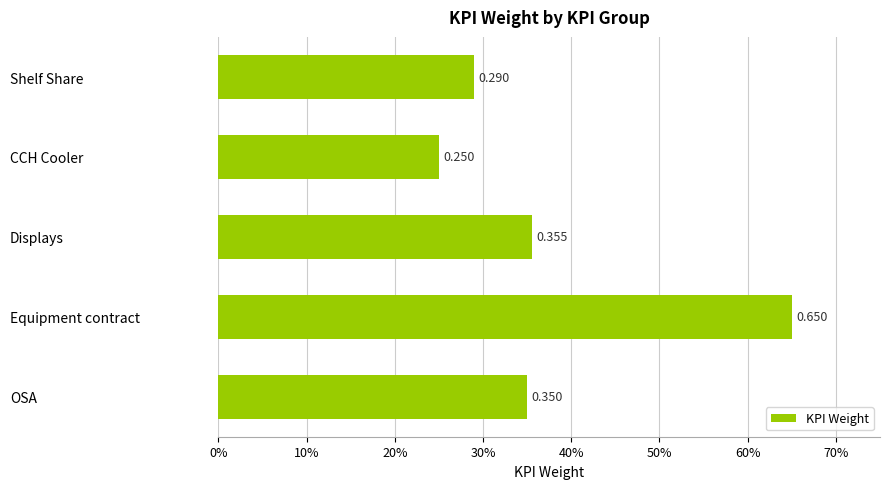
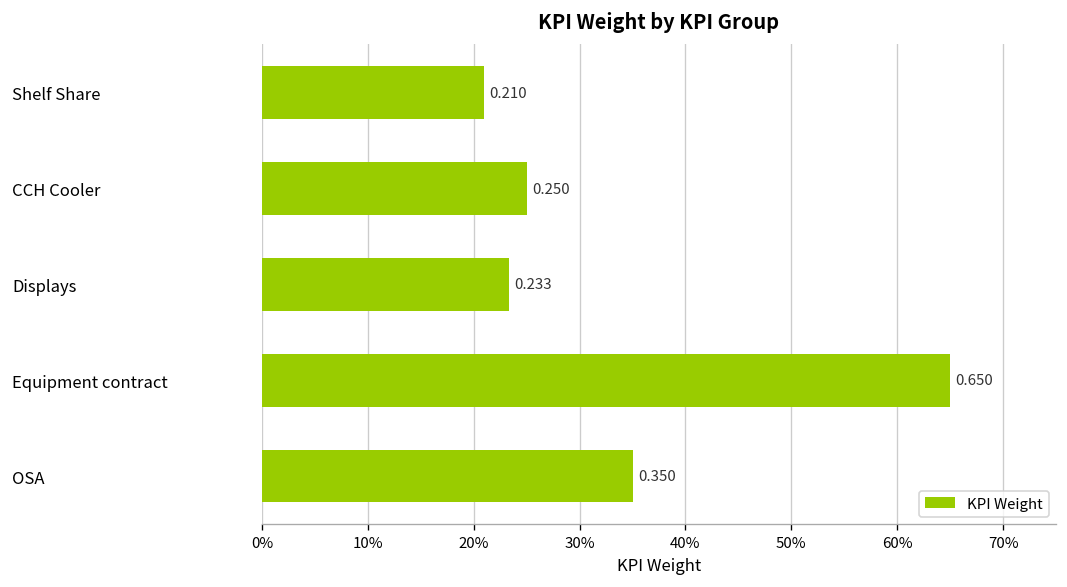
  {
-   "Shelf Share": 0.290,
+   "Shelf Share": 0.210,
    "CCH Cooler": 0.250,
-   "Displays": 0.355,
+   "Displays": 0.233,
    "Equipment contract": 0.650,
    "OSA": 0.350
  }
